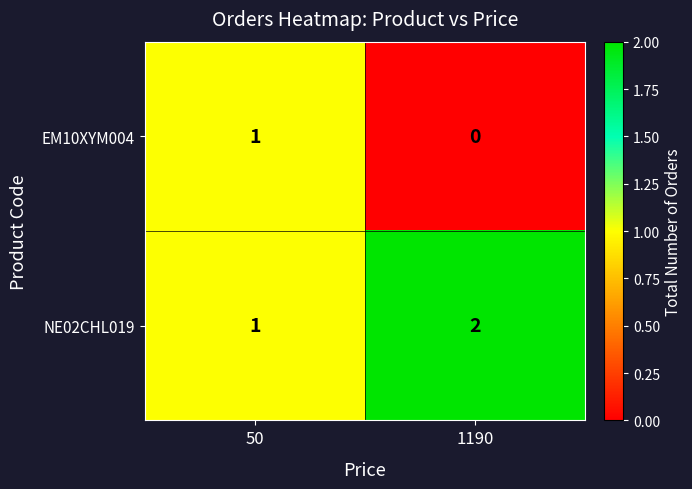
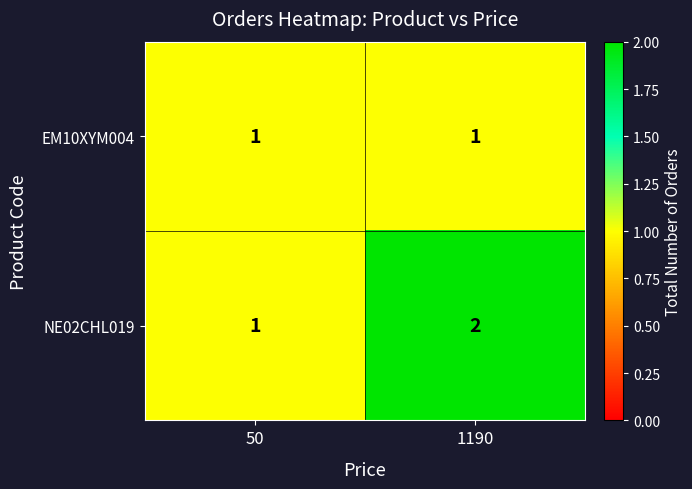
  {
    "EM10XYM004": {
      "50": 1,
-     "1190": 0
+     "1190": 1
    },
    "NE02CHL019": {
      "50": 1,
      "1190": 2
    }
  }
